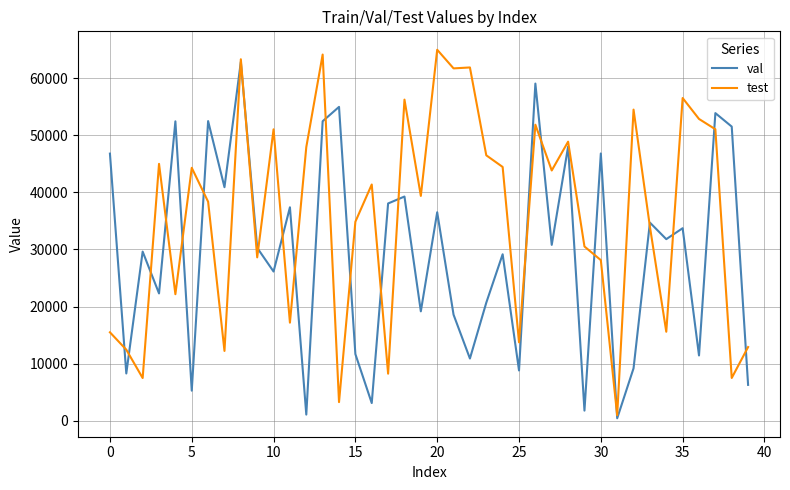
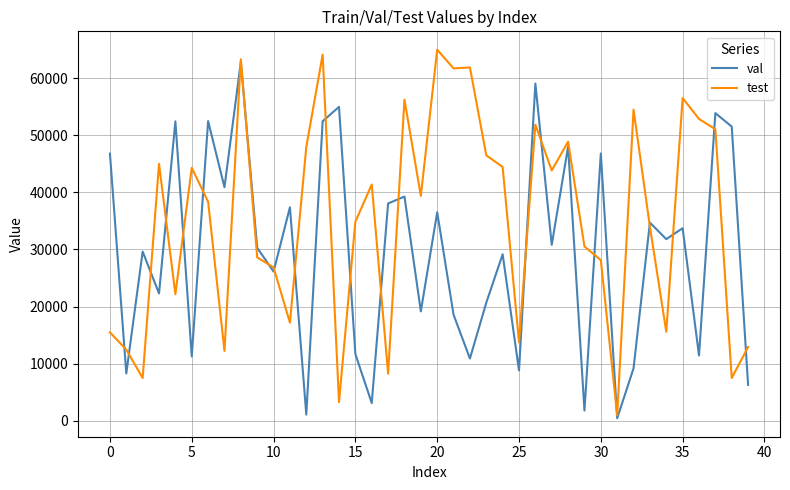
  {
    "val": {
      "0": 47000,
-     "5": 5000,
+     "5": 11000,
      "10": 26000,
      "15": 12000,
      "20": 36000,
      "25": 9000,
      "30": 47000,
      "35": 34000
    },
    "test": {
      "0": 15000,
      "5": 44000,
-     "10": 51000,
+     "10": 27000,
      "15": 35000,
      "20": 65000,
      "25": 14000,
      "30": 28000,
      "35": 57000
    }
  }
